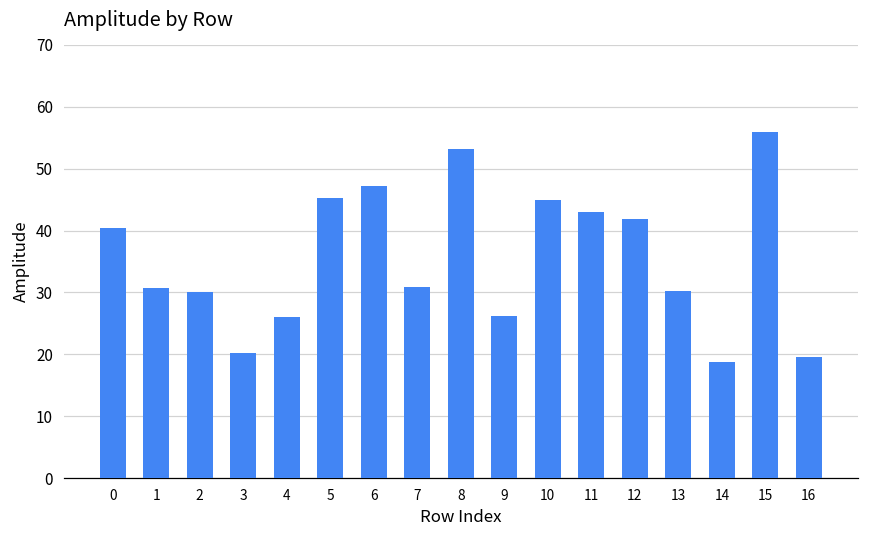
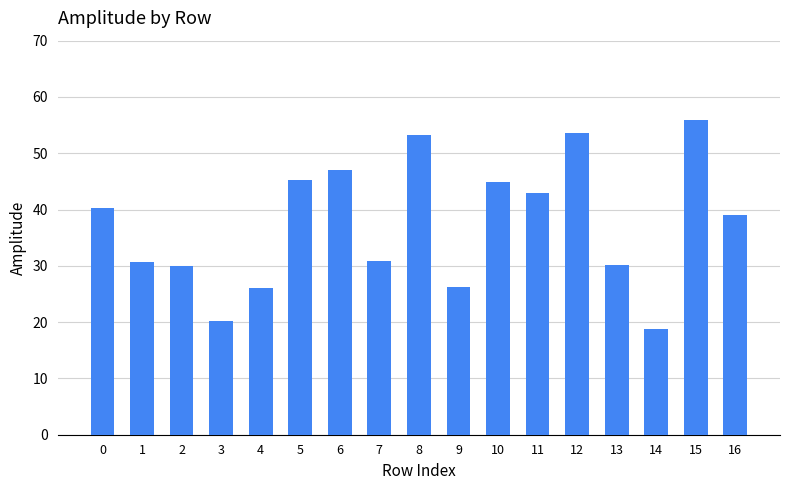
  {
    "0": 40,
    "1": 31,
    "2": 30,
    "3": 20,
    "4": 26,
    "5": 45,
    "6": 47,
    "7": 31,
    "8": 53,
    "9": 26,
    "10": 45,
    "11": 43,
-   "12": 42,
+   "12": 54,
    "13": 30,
    "14": 19,
    "15": 56,
-   "16": 20
+   "16": 39
  }
